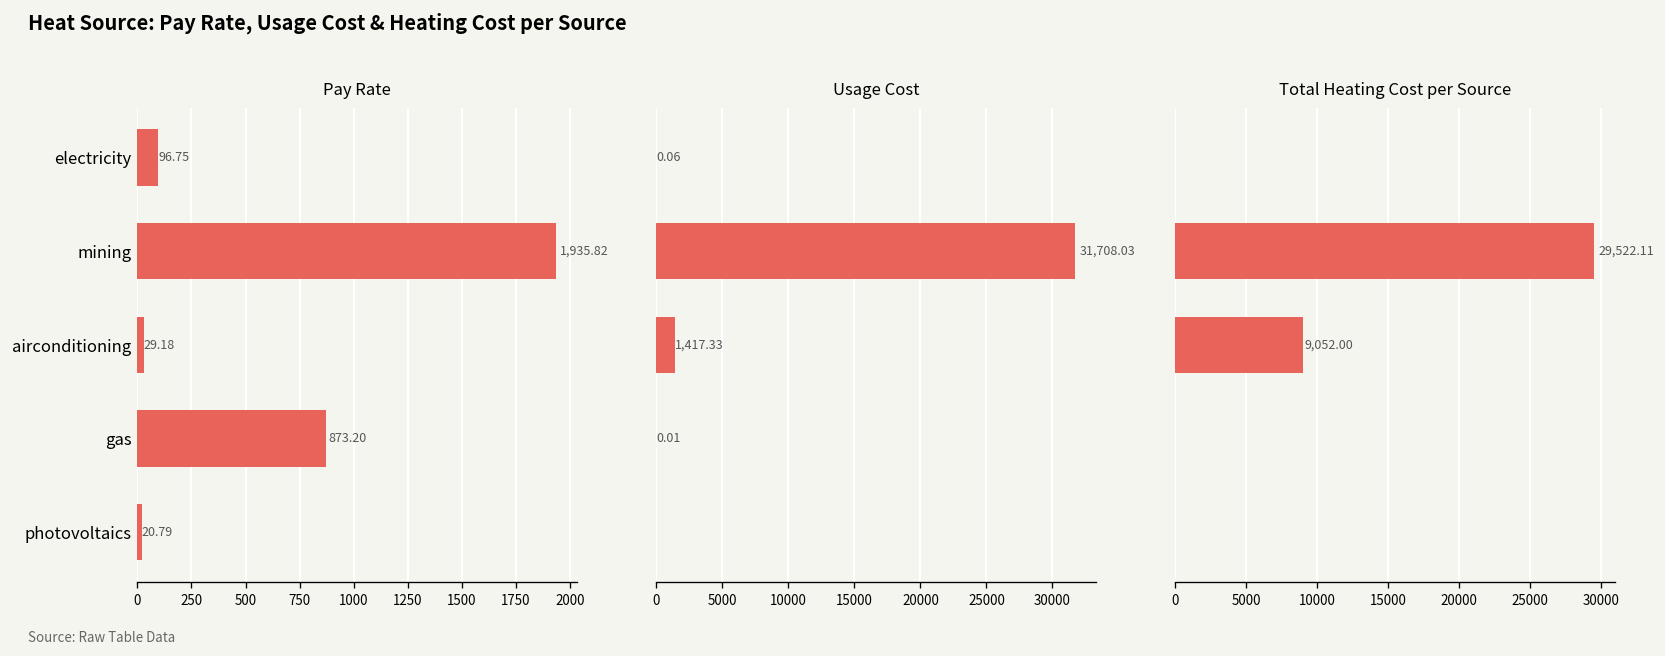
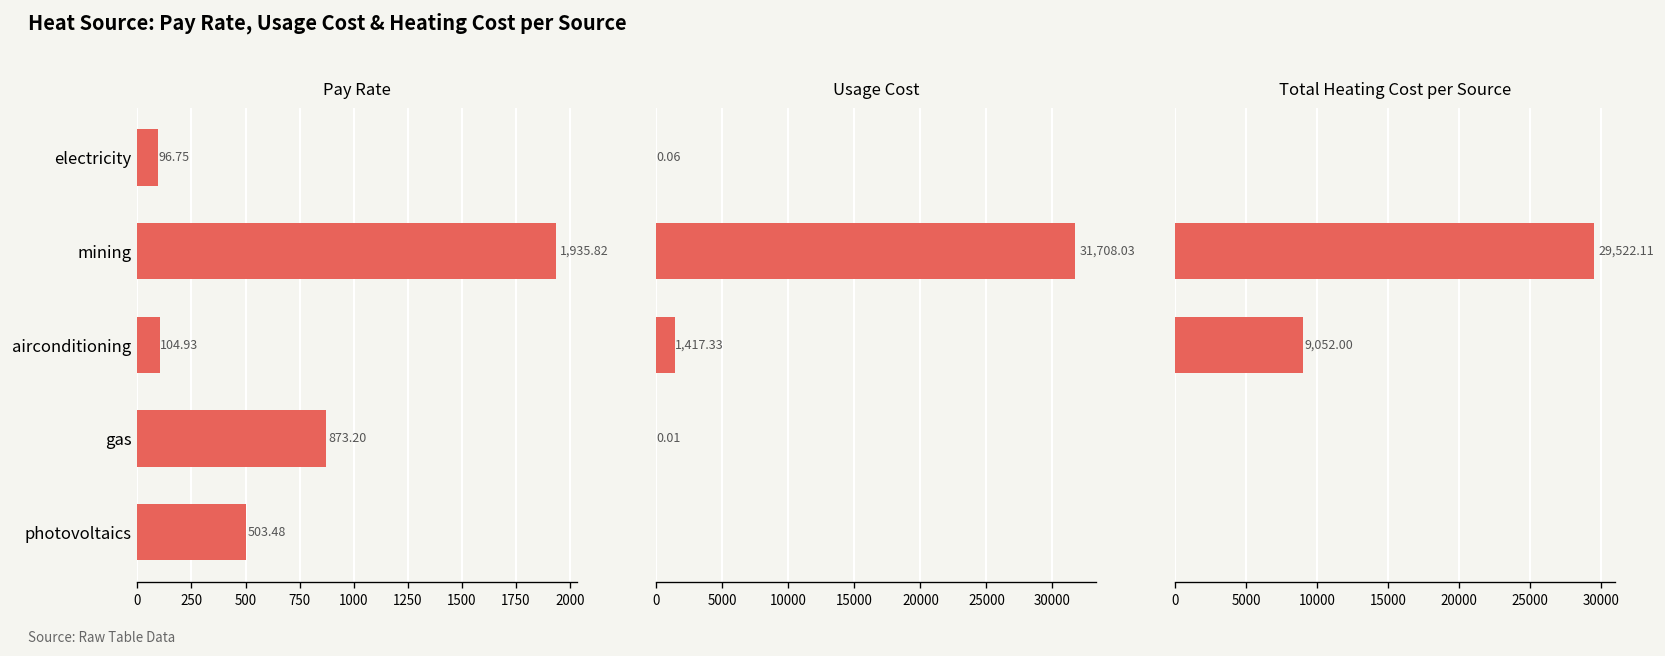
  {
    "Pay Rate": {
      "electricity": "96.75",
      "mining": "1,935.82",
-     "airconditioning": "29.18",
+     "airconditioning": "104.93",
      "gas": "873.20",
-     "photovoltaics": "20.79"
+     "photovoltaics": "503.48"
    }
  }
